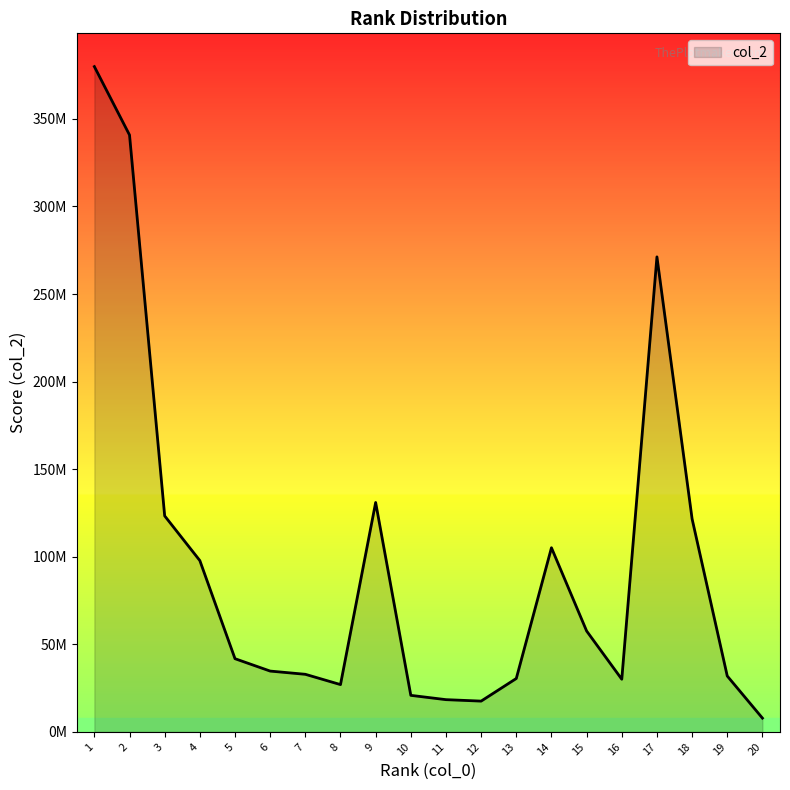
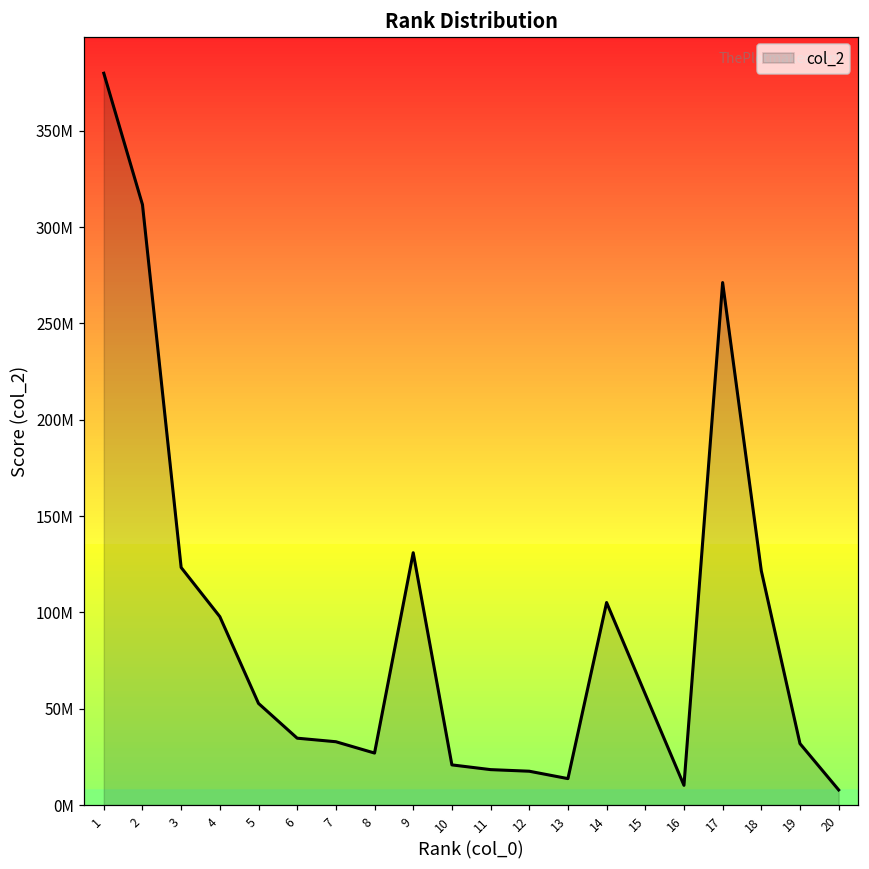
  {
    "1": 380000000,
-   "2": 341000000,
+   "2": 312000000,
    "3": 123000000,
    "4": 98000000,
-   "5": 42000000,
+   "5": 53000000,
    "6": 35000000,
    "7": 33000000,
    "8": 27000000,
    "9": 131000000,
    "10": 21000000,
    "11": 18000000,
    "12": 18000000,
-   "13": 30000000,
+   "13": 14000000,
    "14": 105000000,
    "15": 58000000,
-   "16": 30000000,
+   "16": 10000000,
    "17": 271000000,
    "18": 122000000,
    "19": 32000000
  }
